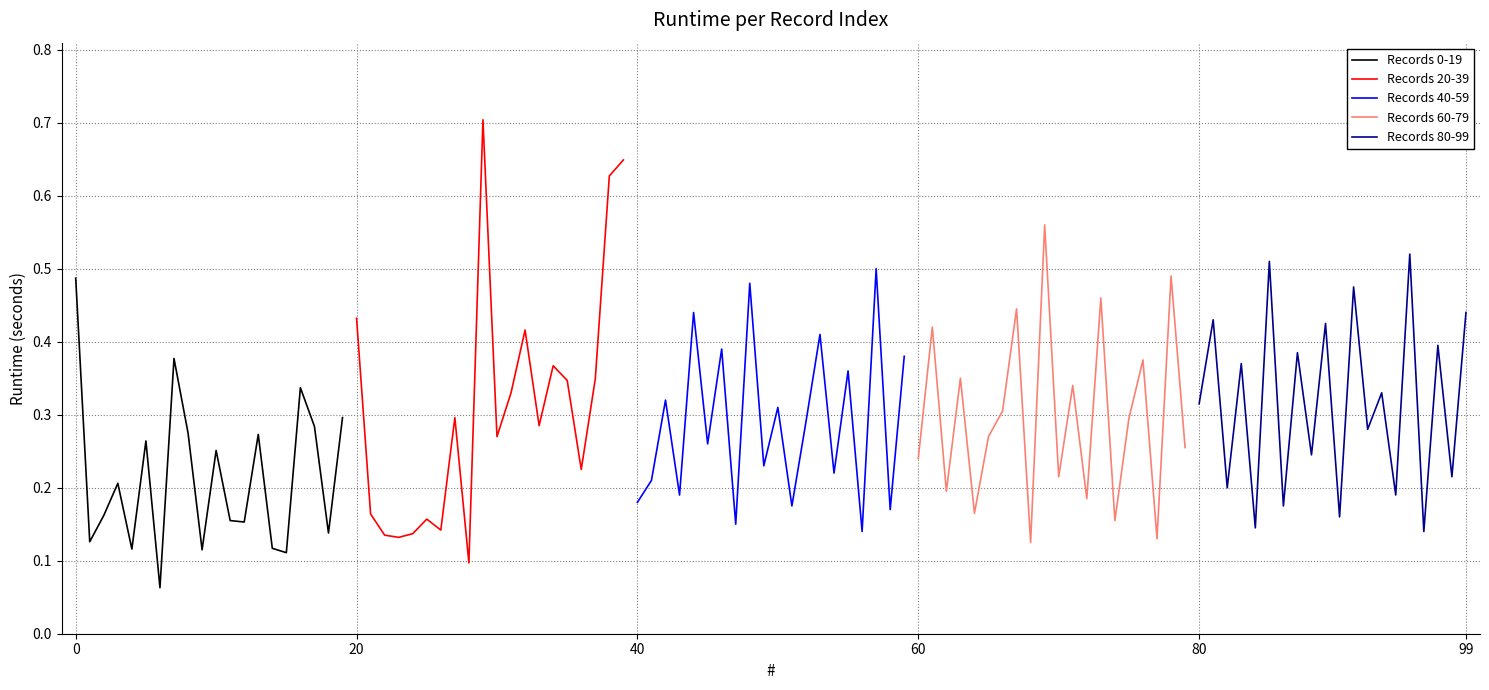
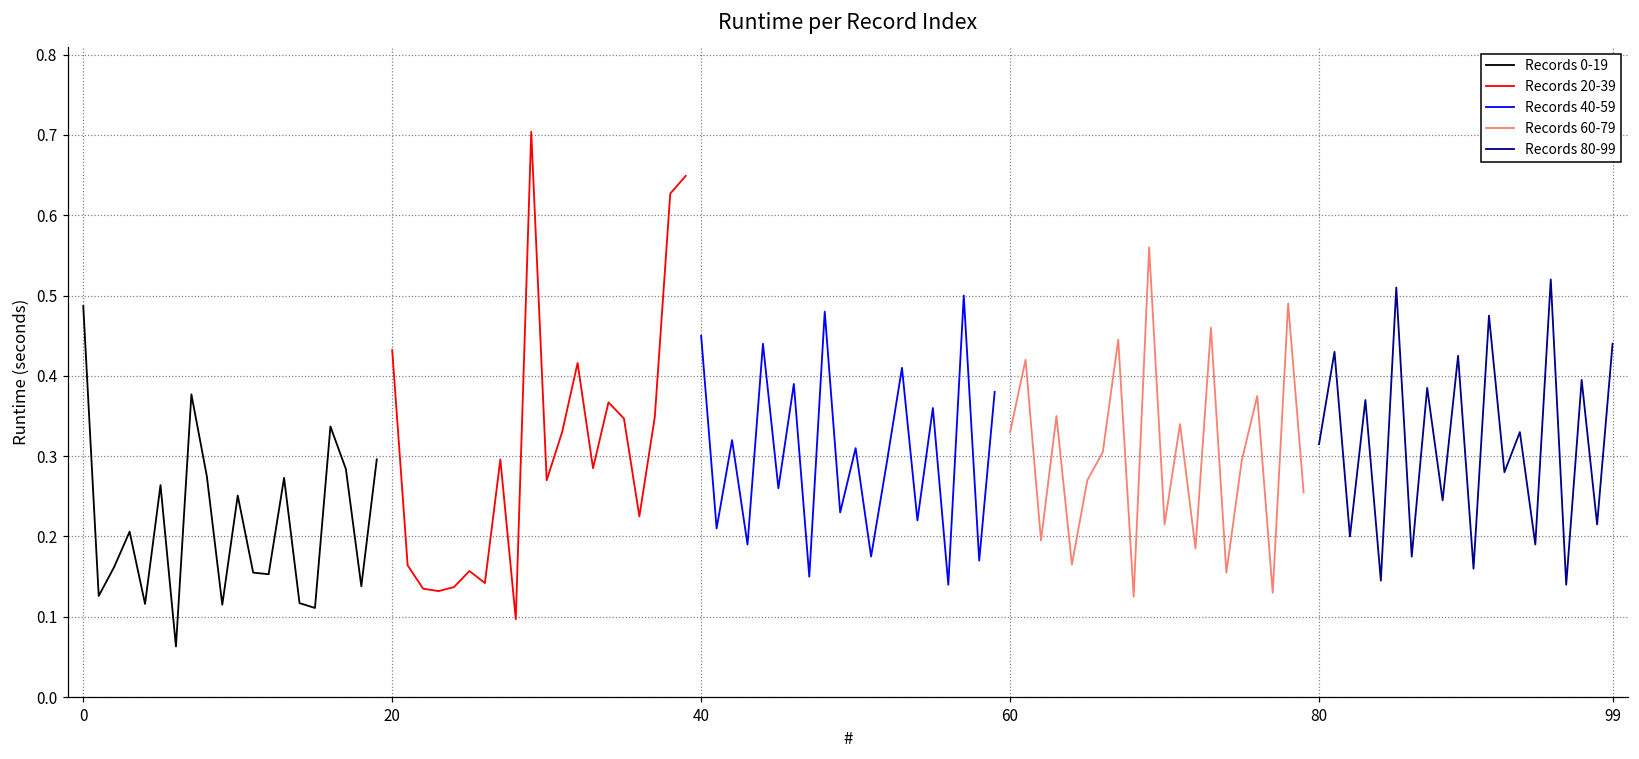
  {
    "Records 0-19": {
      "0": 0.49
    },
    "Records 20-39": {
      "20": 0.43
    },
    "Records 40-59": {
-     "40": 0.18
+     "40": 0.45
    },
    "Records 60-79": {
-     "60": 0.24
+     "60": 0.33
    },
    "Records 80-99": {
      "80": 0.32,
      "99": 0.44
    }
  }
